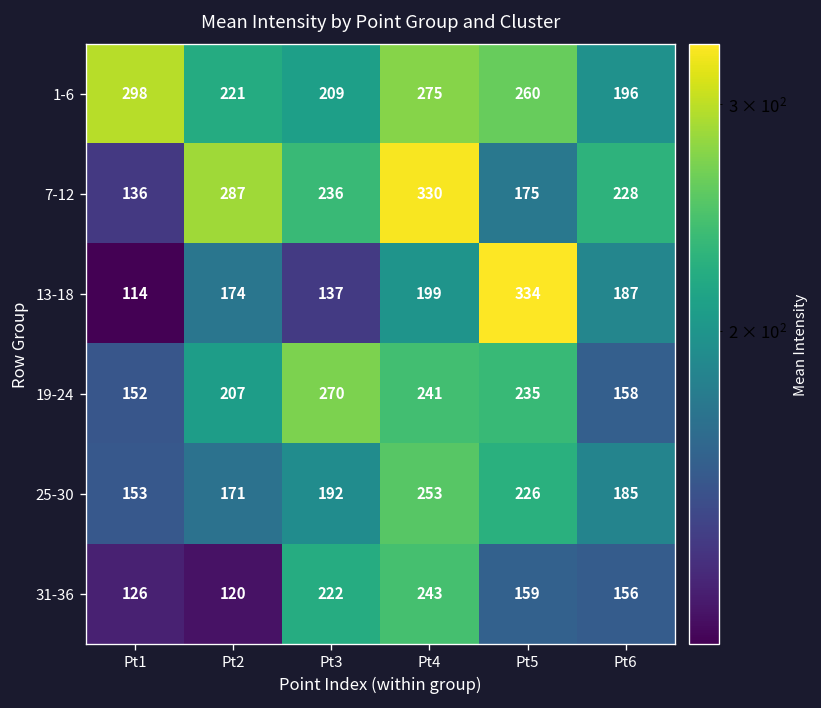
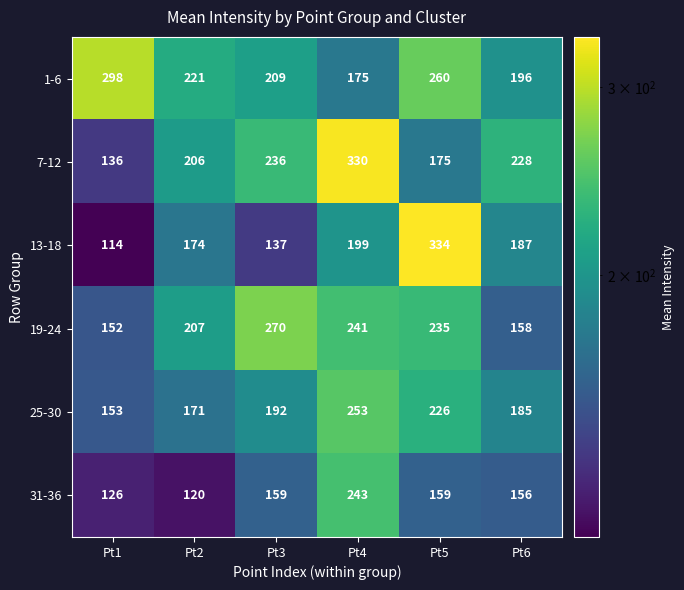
  {
    "1-6": {
      "Pt1": 298,
      "Pt2": 221,
      "Pt3": 209,
-     "Pt4": 275,
+     "Pt4": 175,
      "Pt5": 260,
      "Pt6": 196
    },
    "7-12": {
      "Pt1": 136,
-     "Pt2": 287,
+     "Pt2": 206,
      "Pt3": 236,
      "Pt4": 330,
      "Pt5": 175,
      "Pt6": 228
    },
    "13-18": {
      "Pt1": 114,
      "Pt2": 174,
      "Pt3": 137,
      "Pt4": 199,
      "Pt5": 334,
      "Pt6": 187
    },
    "19-24": {
      "Pt1": 152,
      "Pt2": 207,
      "Pt3": 270,
      "Pt4": 241,
      "Pt5": 235,
      "Pt6": 158
    },
    "25-30": {
      "Pt1": 153,
      "Pt2": 171,
      "Pt3": 192,
      "Pt4": 253,
      "Pt5": 226,
      "Pt6": 185
    },
    "31-36": {
      "Pt1": 126,
      "Pt2": 120,
-     "Pt3": 222,
+     "Pt3": 159,
      "Pt4": 243,
      "Pt5": 159,
      "Pt6": 156
    }
  }
